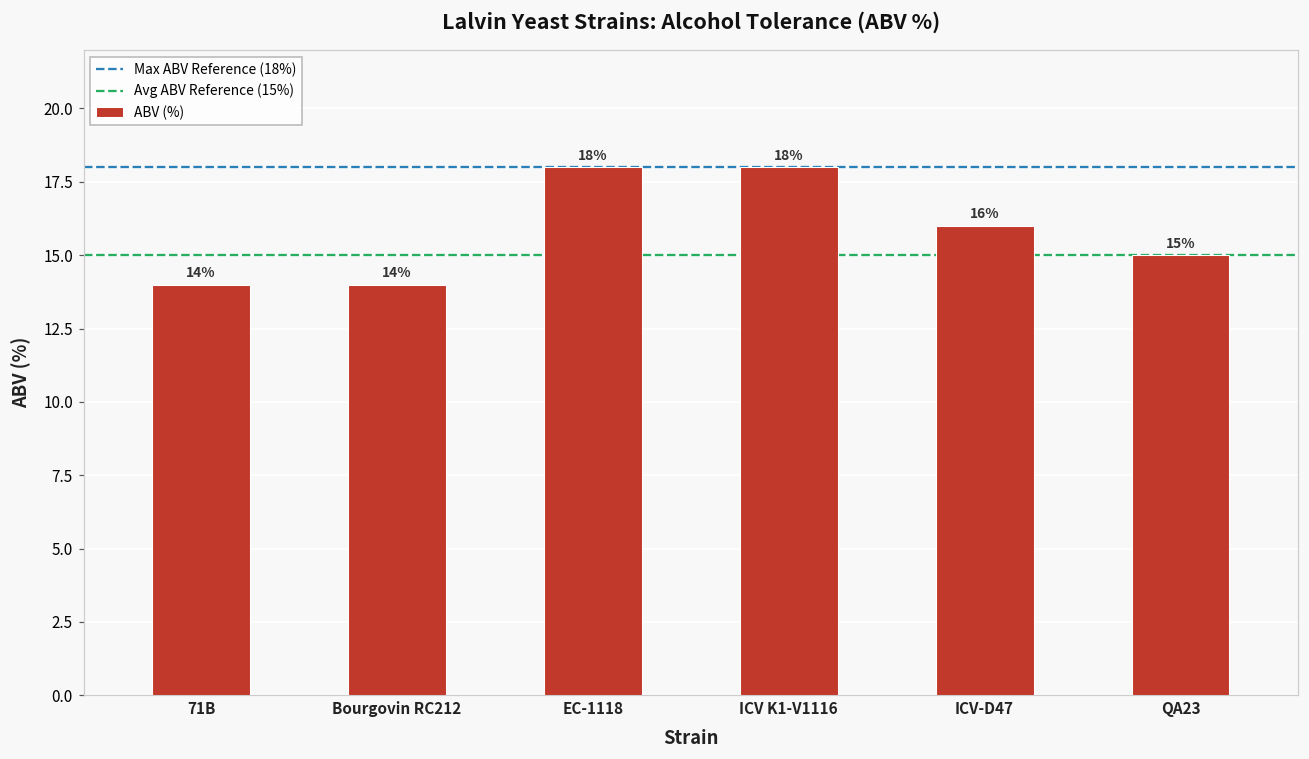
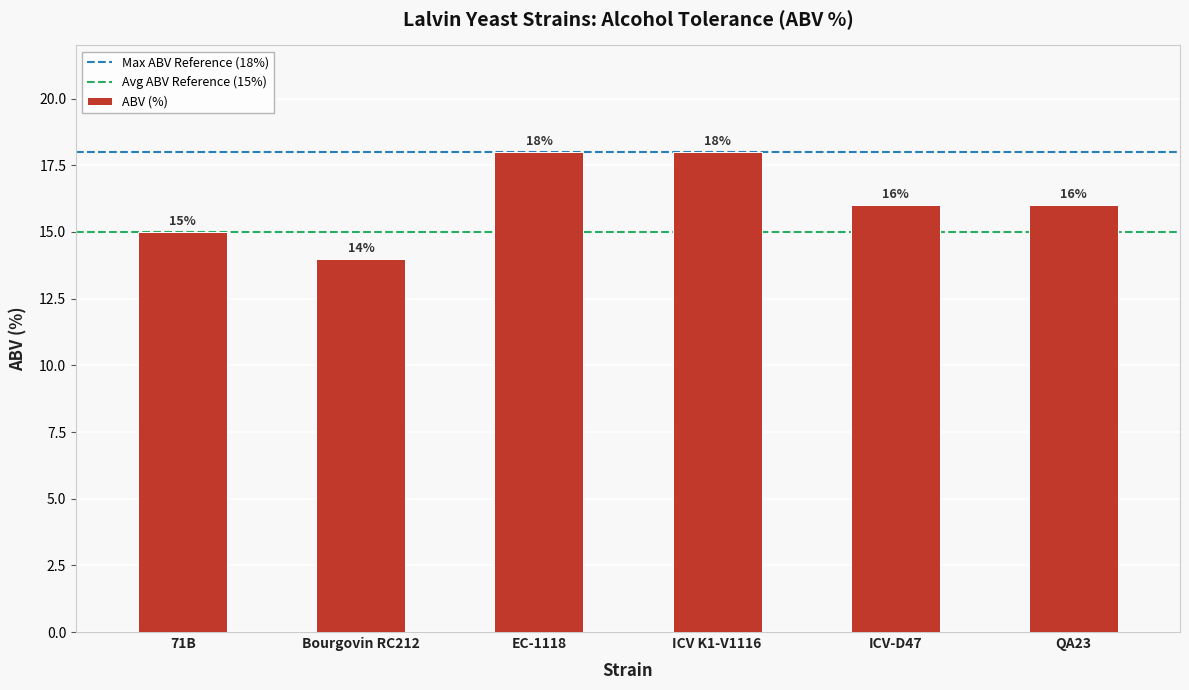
  {
-   "71B": "14%",
+   "71B": "15%",
    "Bourgovin RC212": "14%",
    "EC-1118": "18%",
    "ICV K1-V1116": "18%",
    "ICV-D47": "16%",
-   "QA23": "15%"
+   "QA23": "16%"
  }
